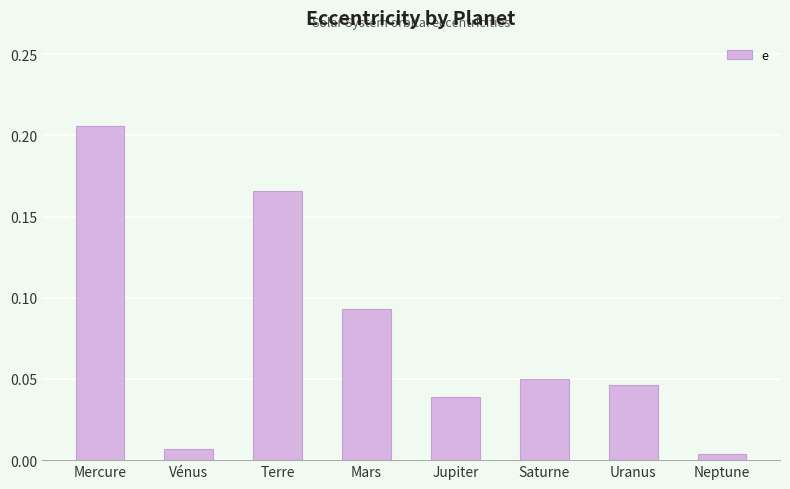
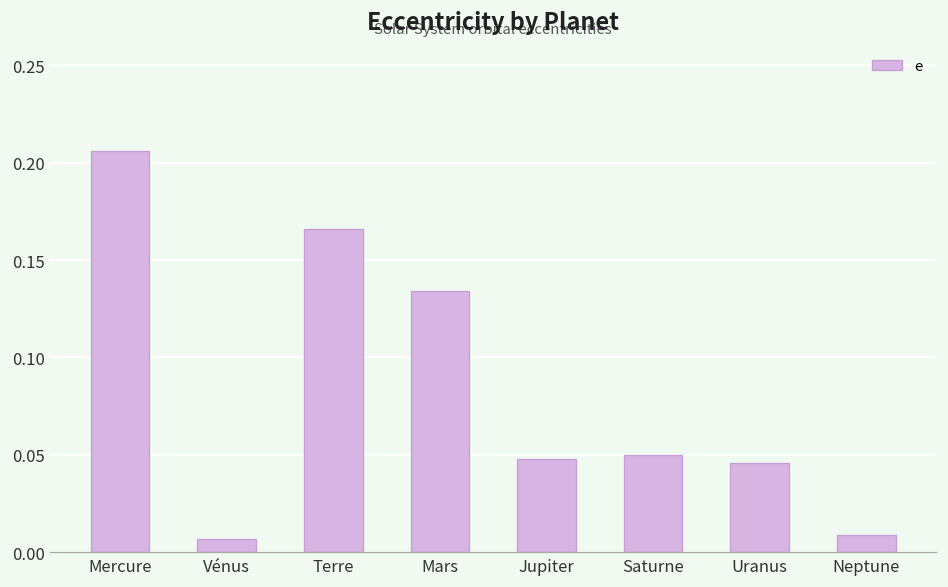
  {
    "Mercure": 0.206,
    "Vénus": 0.007,
    "Terre": 0.166,
-   "Mars": 0.093,
-   "Jupiter": 0.039,
+   "Mars": 0.134,
+   "Jupiter": 0.048,
    "Saturne": 0.050,
    "Uranus": 0.046,
-   "Neptune": 0.004
+   "Neptune": 0.009
  }
